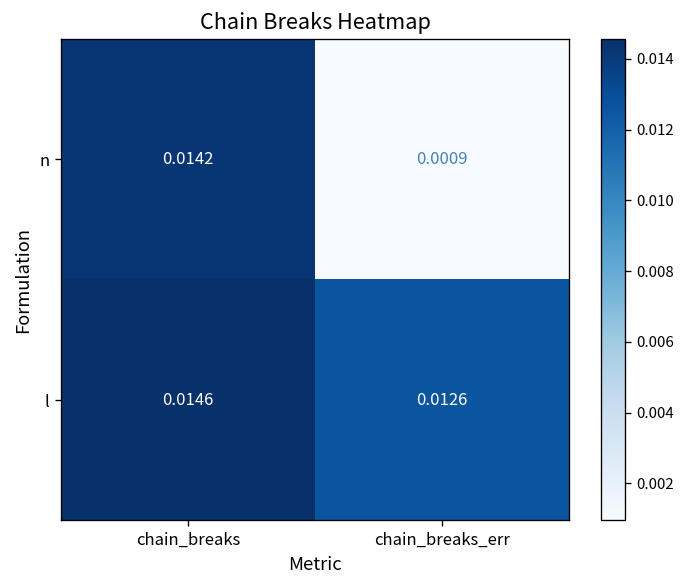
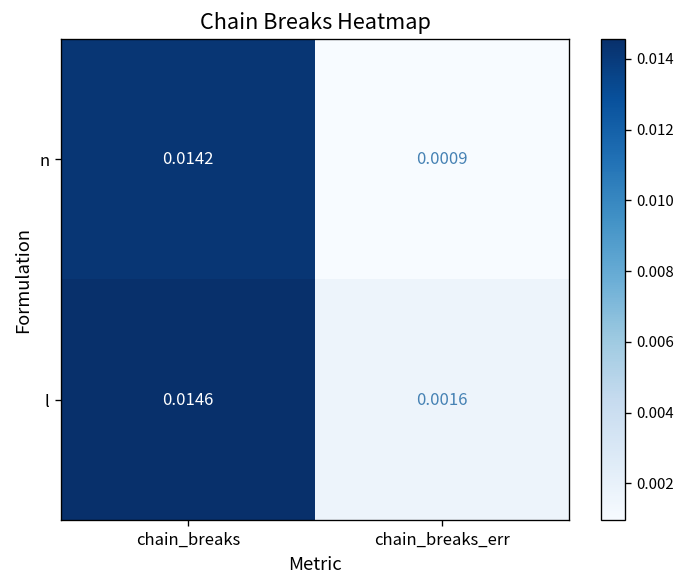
  {
    "n": {
      "chain_breaks": 0.0142,
      "chain_breaks_err": 0.0009
    },
    "l": {
      "chain_breaks": 0.0146,
-     "chain_breaks_err": 0.0126
+     "chain_breaks_err": 0.0016
    }
  }
